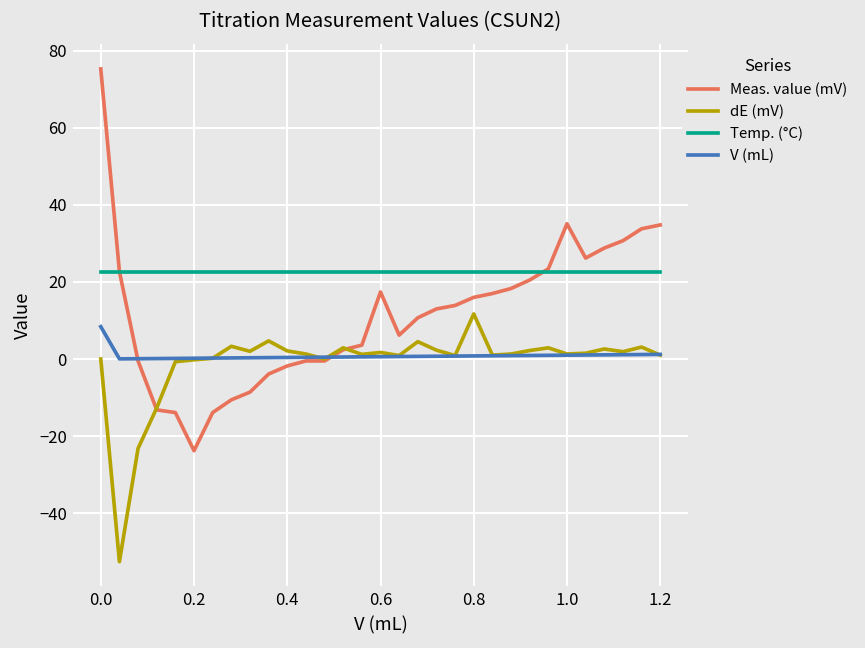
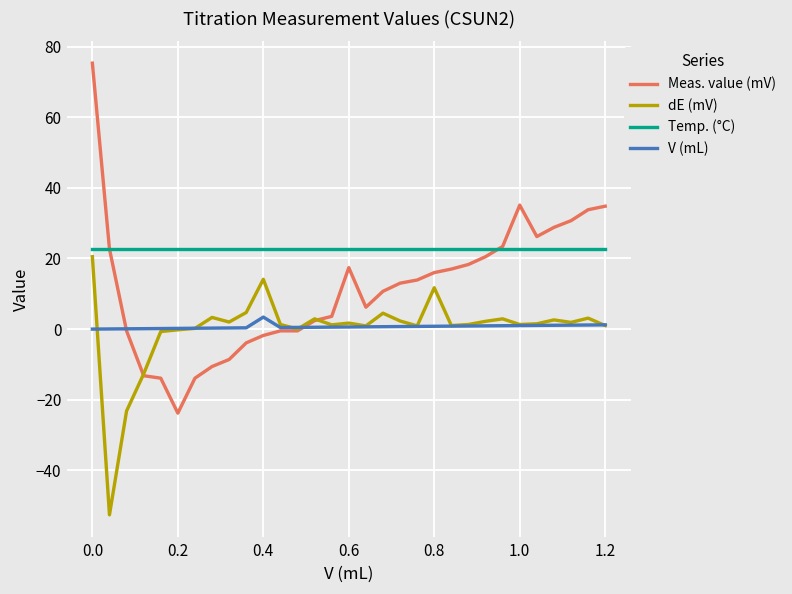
  {
    "Meas. value (mV)": {
      "0.0": 75,
      "0.2": -24,
      "0.4": -2,
      "0.6": 17,
      "0.8": 16,
      "1.0": 35,
      "1.2": 35
    },
    "dE (mV)": {
-     "0.0": 0,
-     "0.4": 2,
+     "0.0": 21,
+     "0.4": 14,
      "0.6": 2,
      "0.8": 12
    },
    "Temp. (°C)": {
      "0.0": 23,
      "0.2": 23,
      "0.4": 23,
      "0.6": 23,
      "0.8": 23,
      "1.0": 23,
      "1.2": 23
    },
    "V (mL)": {
-     "0.0": 8,
-     "0.4": 0,
+     "0.0": 0,
+     "0.4": 3,
      "0.6": 1,
      "0.8": 1
    }
  }
